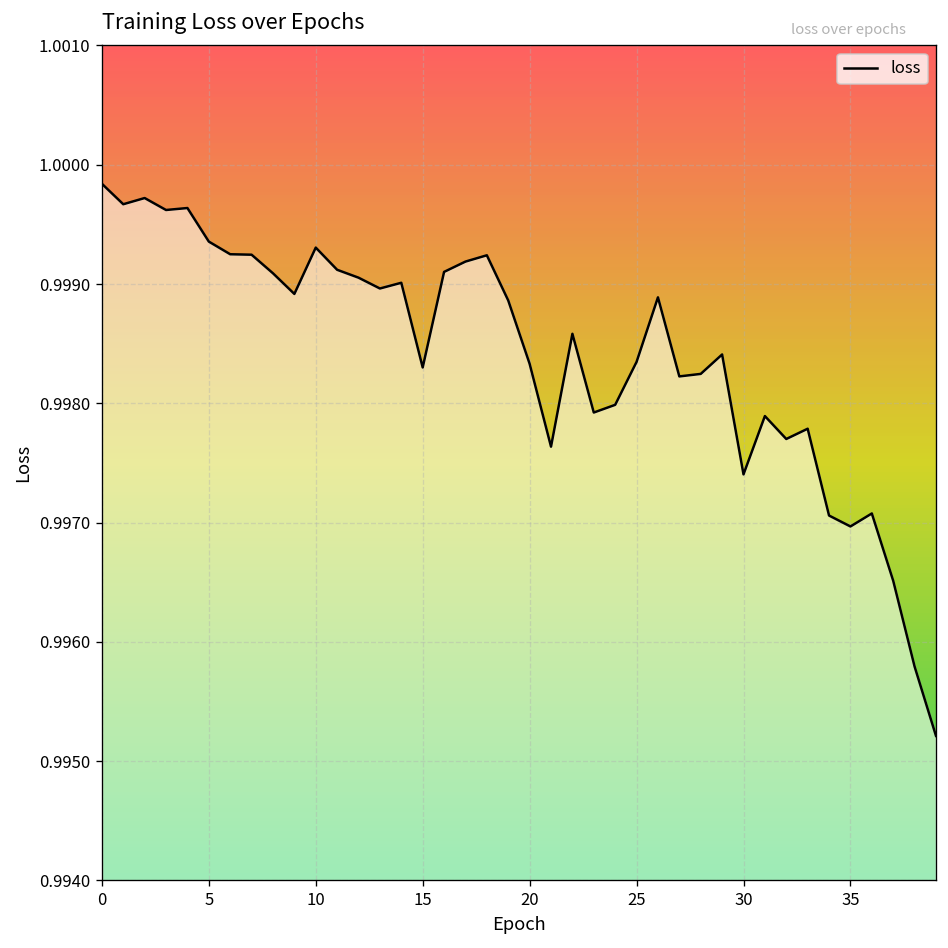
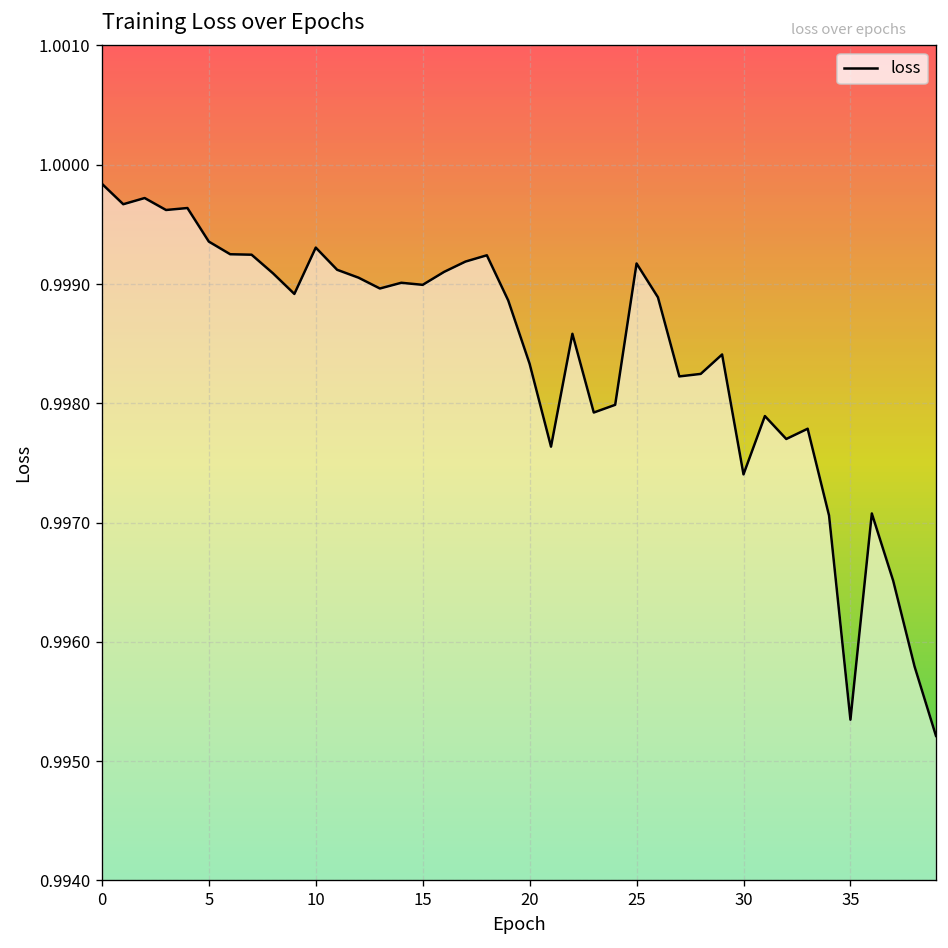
  {
    "0": 0.9998,
    "5": 0.9994,
    "10": 0.9993,
-   "15": 0.9983,
+   "15": 0.9990,
    "20": 0.9983,
-   "25": 0.9983,
+   "25": 0.9992,
    "30": 0.9974,
-   "35": 0.9970
+   "35": 0.9953
  }
